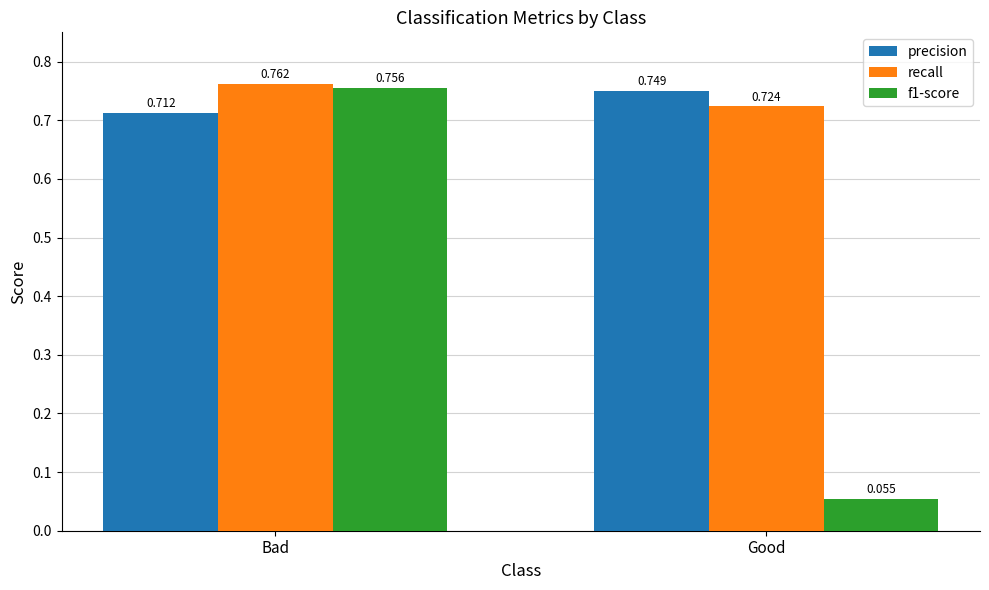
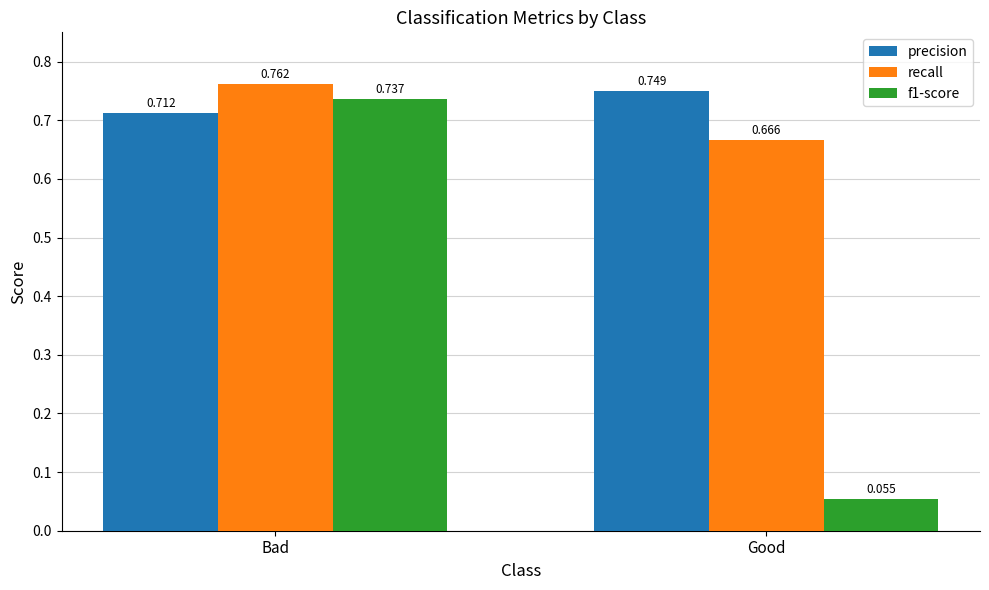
  {
    "precision": {
      "Bad": 0.712,
      "Good": 0.749
    },
    "recall": {
      "Bad": 0.762,
-     "Good": 0.724
+     "Good": 0.666
    },
    "f1-score": {
-     "Bad": 0.756,
+     "Bad": 0.737,
      "Good": 0.055
    }
  }
